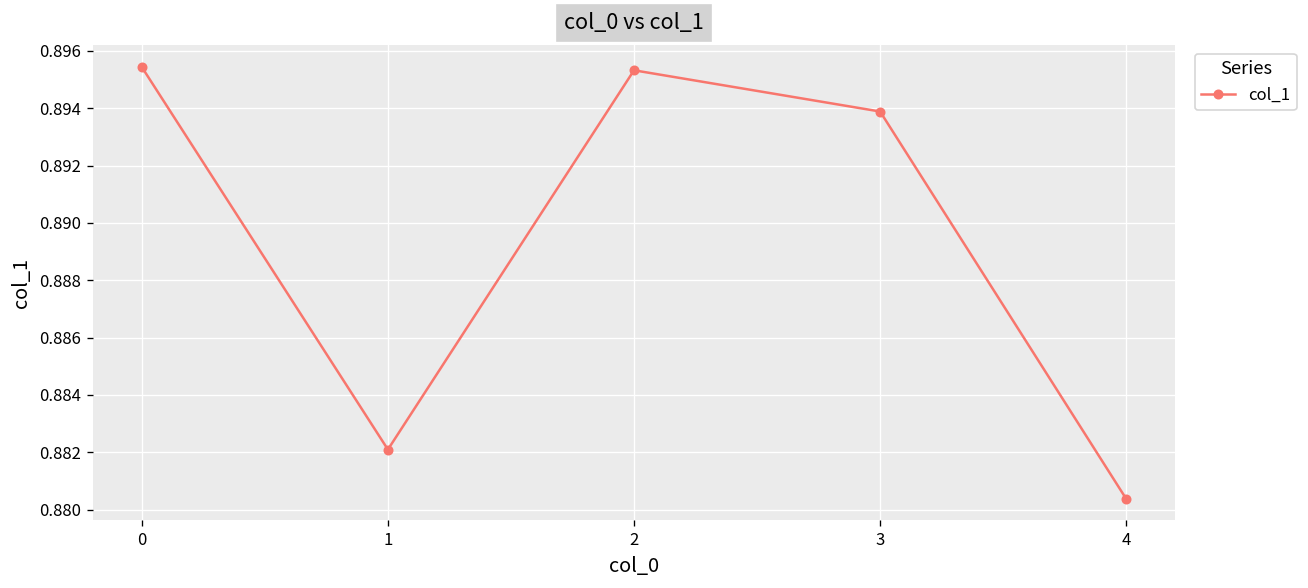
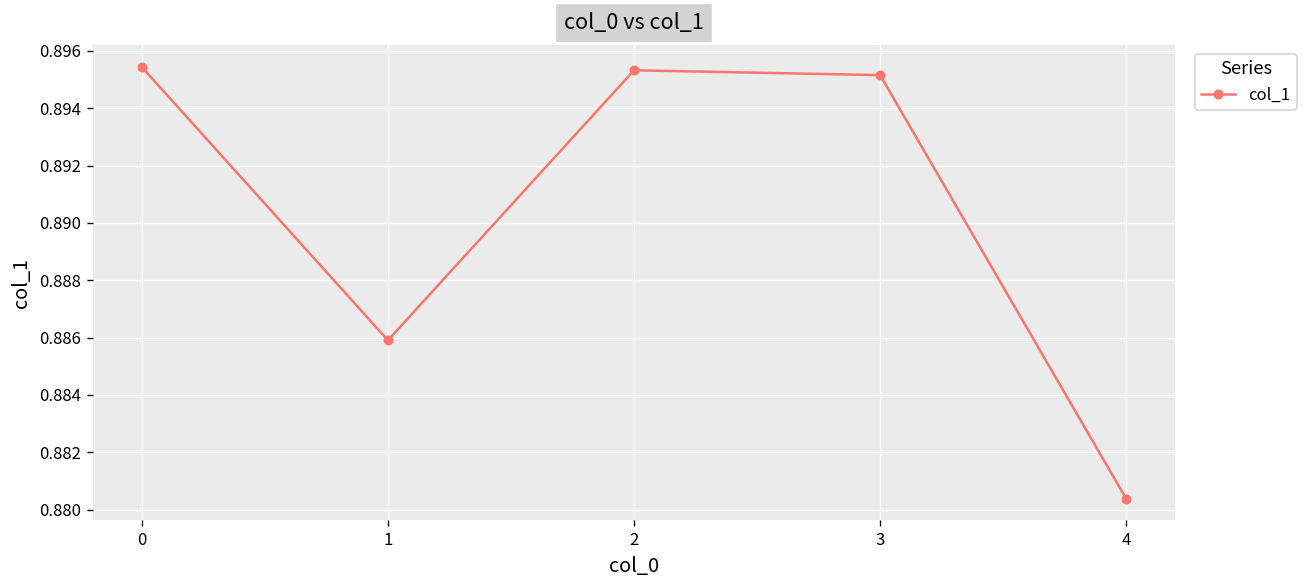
  {
    "0": 0.8954,
-   "1": 0.8821,
+   "1": 0.8859,
    "2": 0.8953,
-   "3": 0.8939,
+   "3": 0.8952,
    "4": 0.8804
  }
